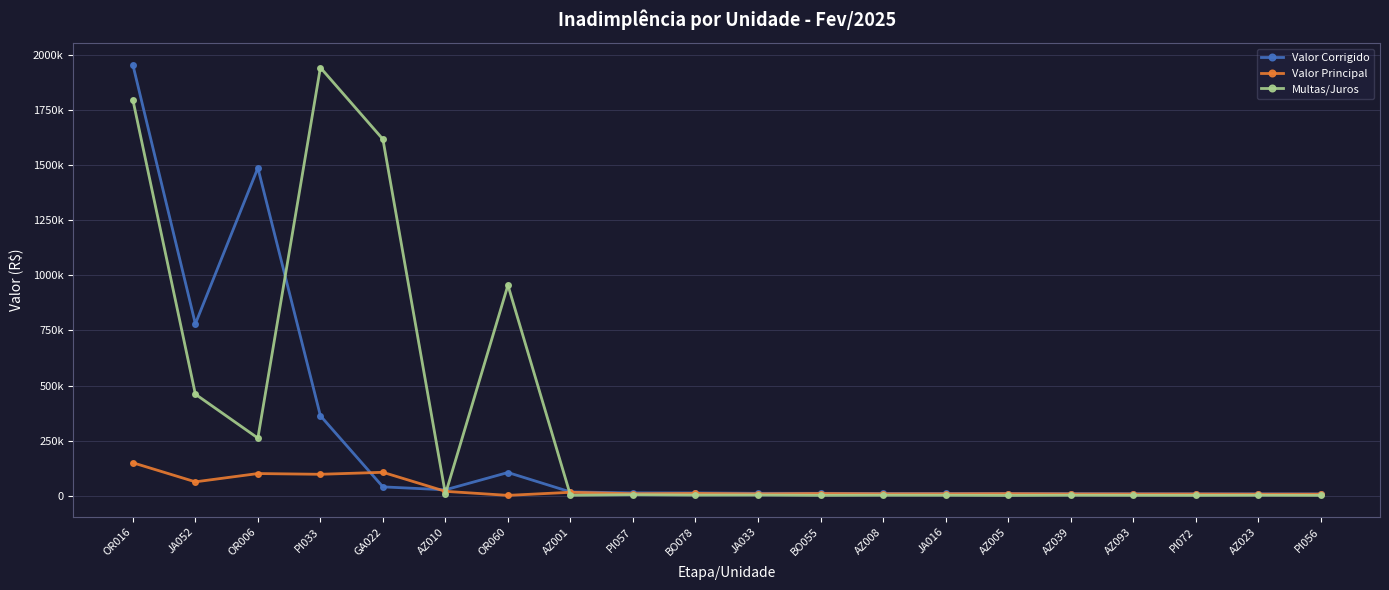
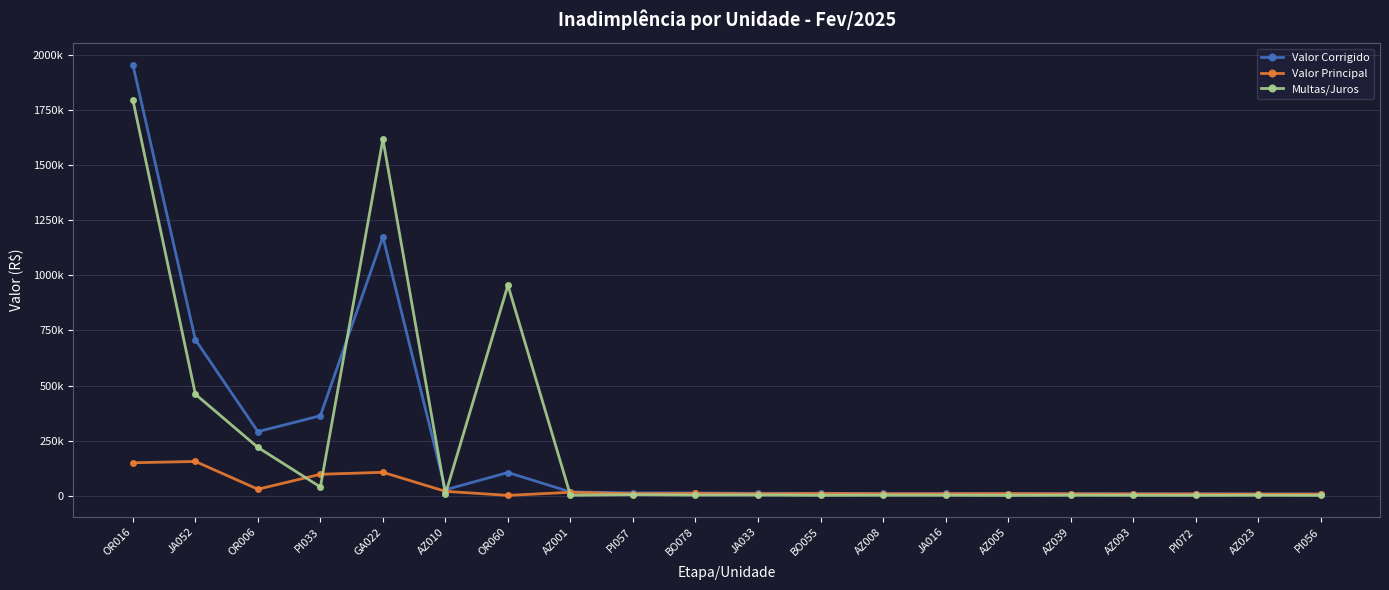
  {
    "Valor Corrigido": {
      "OR016": 1960000,
-     "JA052": 780000,
-     "OR006": 1490000,
+     "JA052": 710000,
+     "OR006": 290000,
      "PI033": 360000,
-     "GA022": 40000,
+     "GA022": 1180000,
      "OR060": 110000
    },
    "Valor Principal": {
      "OR016": 150000,
-     "JA052": 60000,
-     "OR006": 100000,
+     "JA052": 160000,
+     "OR006": 30000,
      "PI033": 100000,
      "GA022": 110000,
      "OR060": 0
    },
    "Multas/Juros": {
      "OR016": 1800000,
      "JA052": 460000,
-     "OR006": 260000,
-     "PI033": 1940000,
+     "OR006": 220000,
+     "PI033": 40000,
      "GA022": 1620000,
      "AZ010": 10000,
      "OR060": 960000,
      "AZ001": 0
    }
  }
